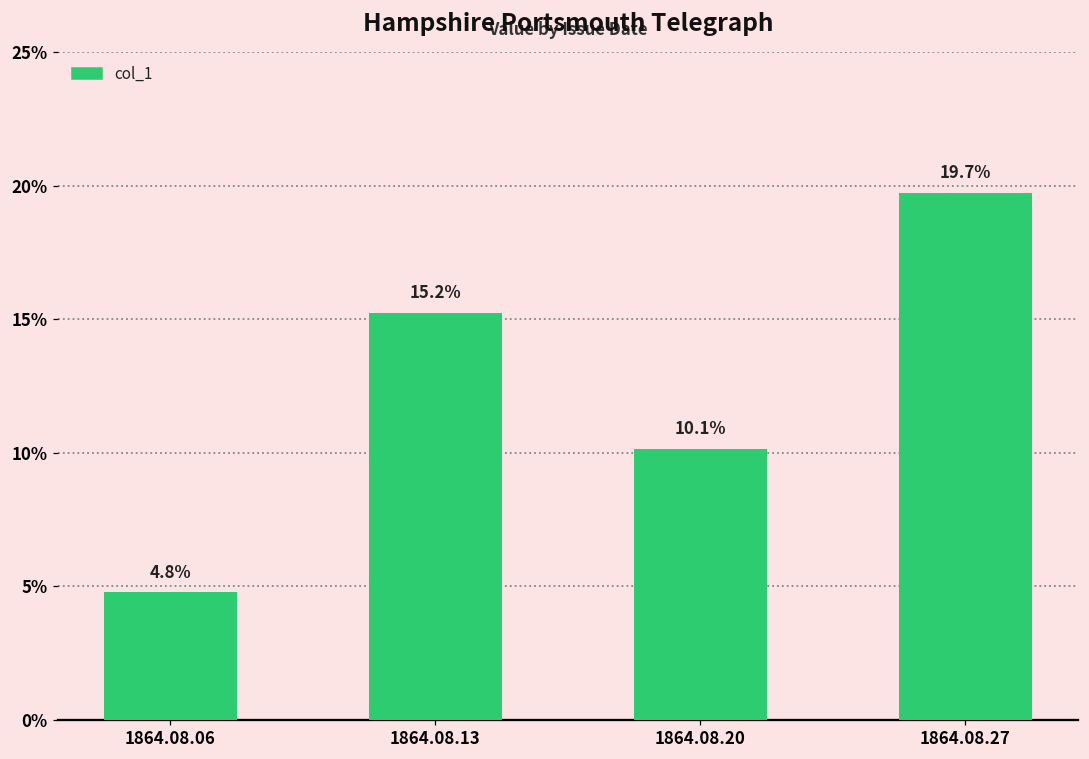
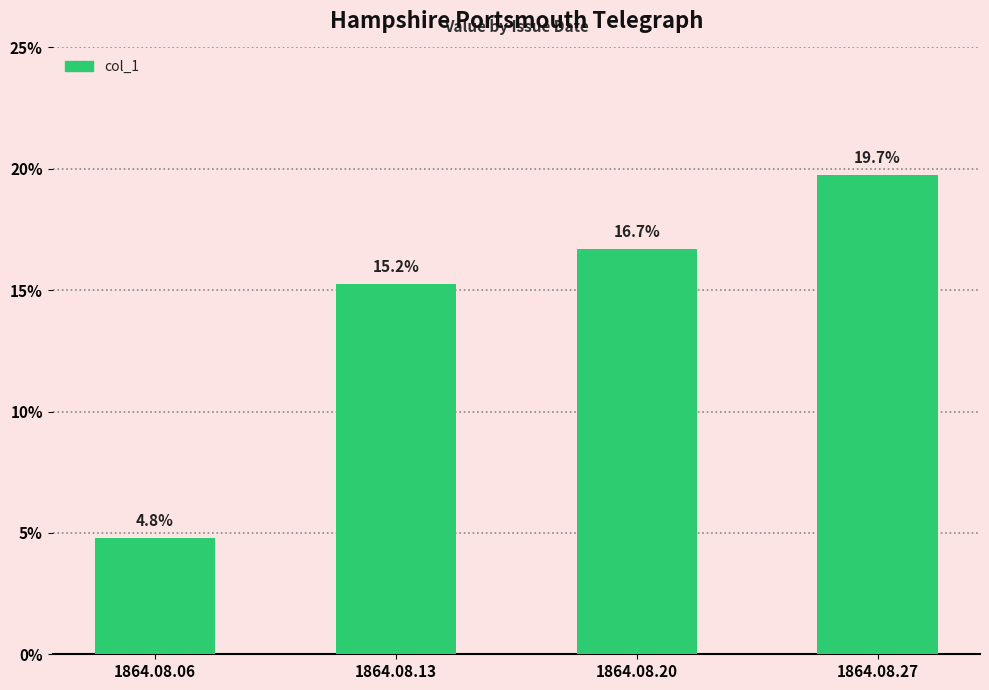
  {
    "1864.08.06": "4.8%",
    "1864.08.13": "15.2%",
-   "1864.08.20": "10.1%",
+   "1864.08.20": "16.7%",
    "1864.08.27": "19.7%"
  }
